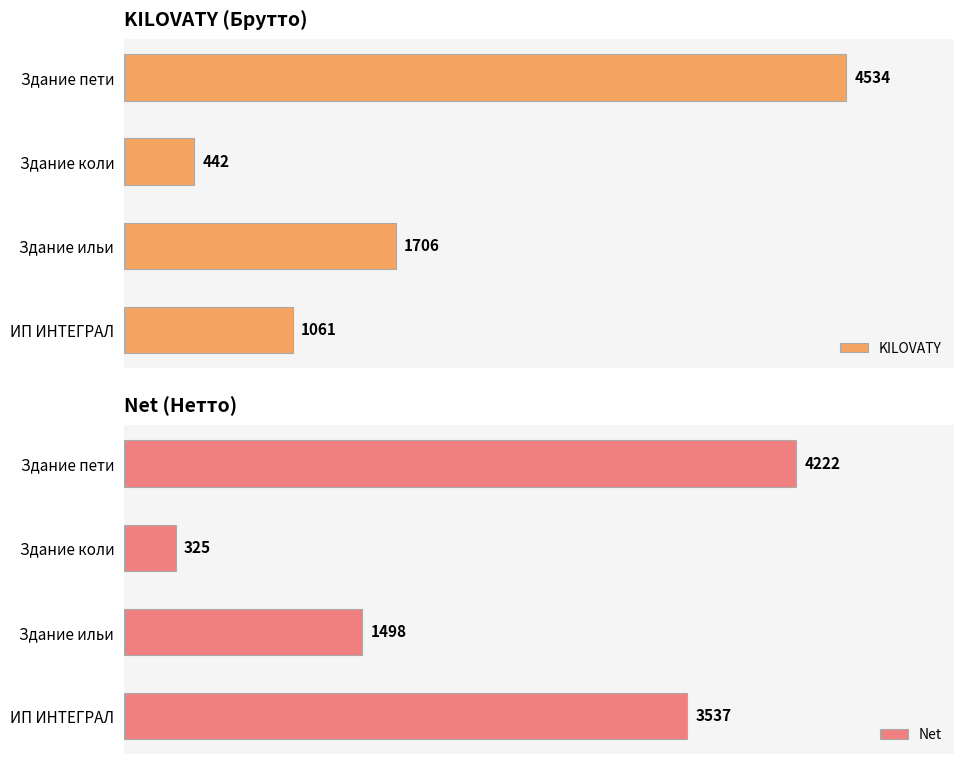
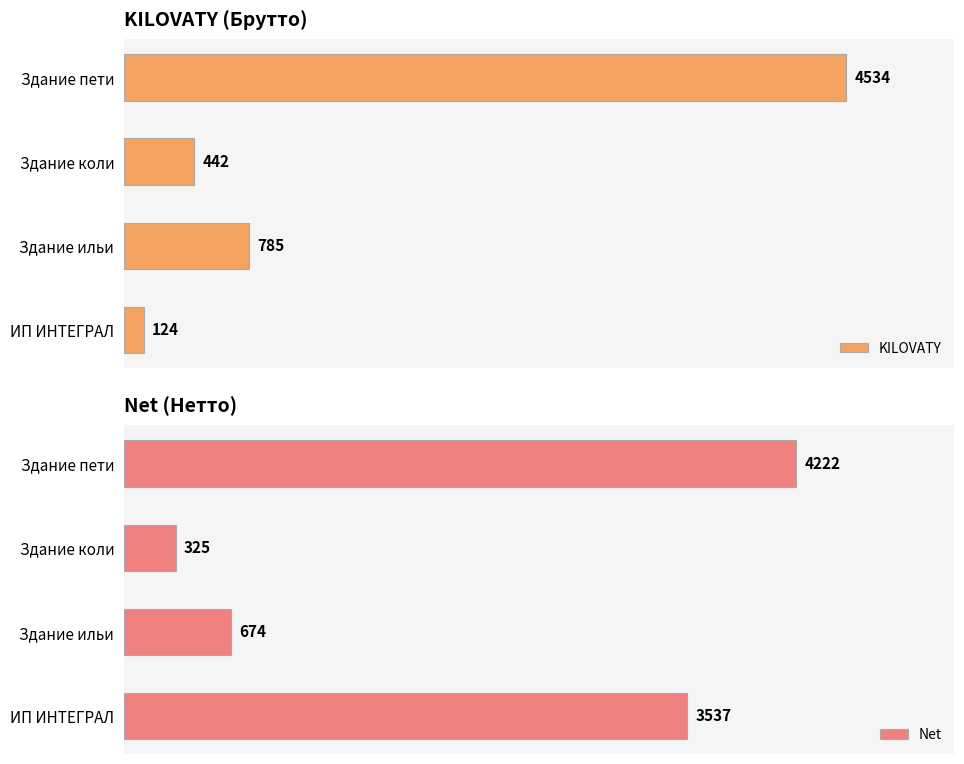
  {
    "KILOVATY (Брутто)": {
      "Здание пети": 4534,
      "Здание коли": 442,
-     "Здание ильи": 1706,
-     "ИП ИНТЕГРАЛ": 1061
+     "Здание ильи": 785,
+     "ИП ИНТЕГРАЛ": 124
    },
    "Net (Нетто)": {
      "Здание пети": 4222,
      "Здание коли": 325,
-     "Здание ильи": 1498,
+     "Здание ильи": 674,
      "ИП ИНТЕГРАЛ": 3537
    }
  }
